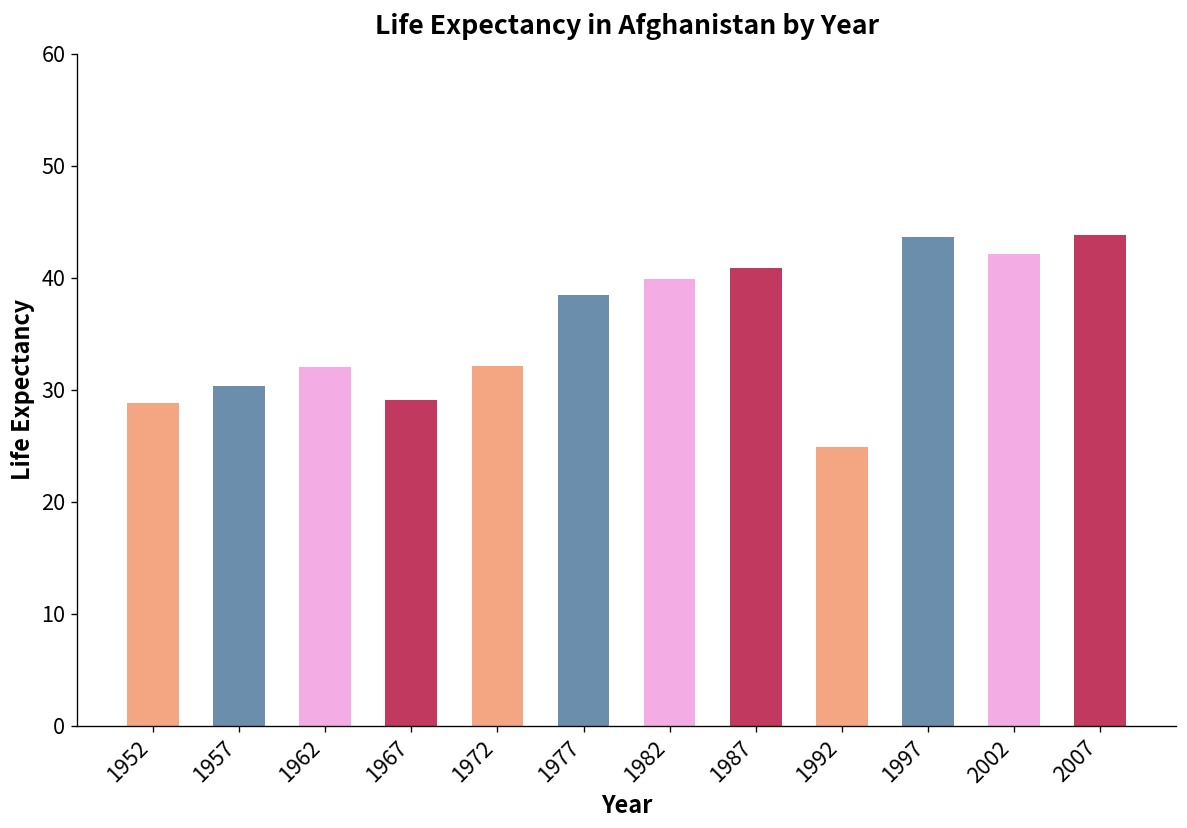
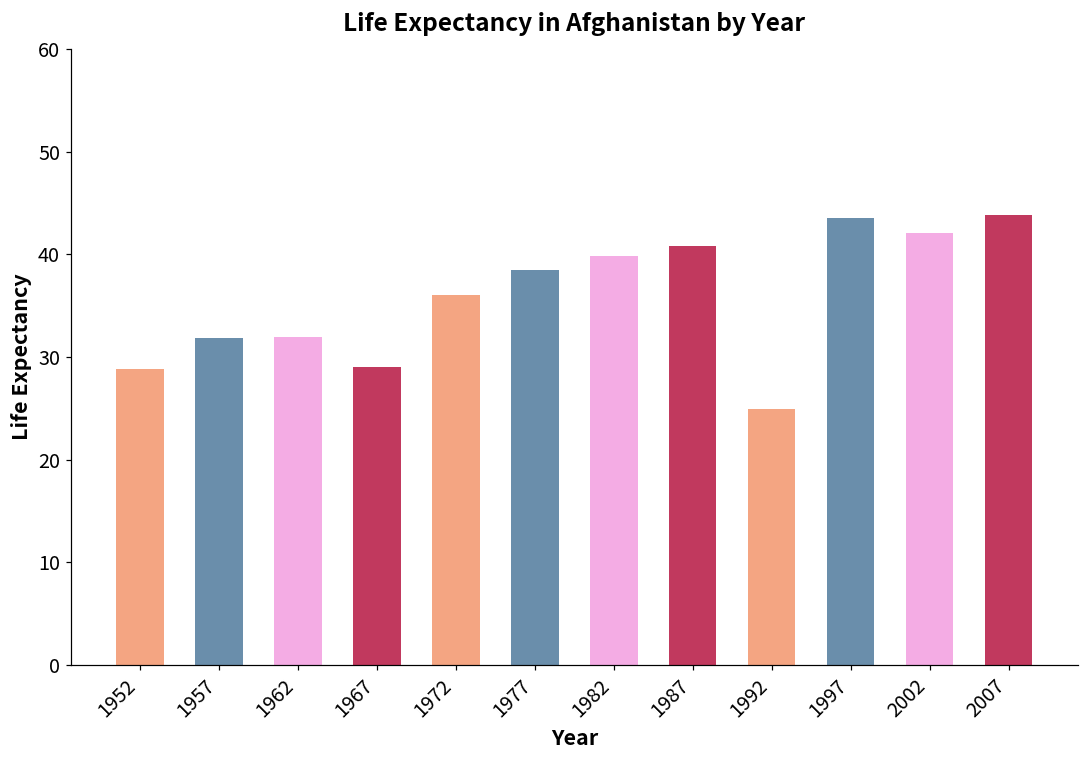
  {
    "1952": 29,
-   "1957": 30,
+   "1957": 32,
    "1962": 32,
    "1967": 29,
-   "1972": 32,
+   "1972": 36,
    "1977": 38,
    "1982": 40,
    "1987": 41,
    "1992": 25,
    "1997": 44,
    "2002": 42,
    "2007": 44
  }
